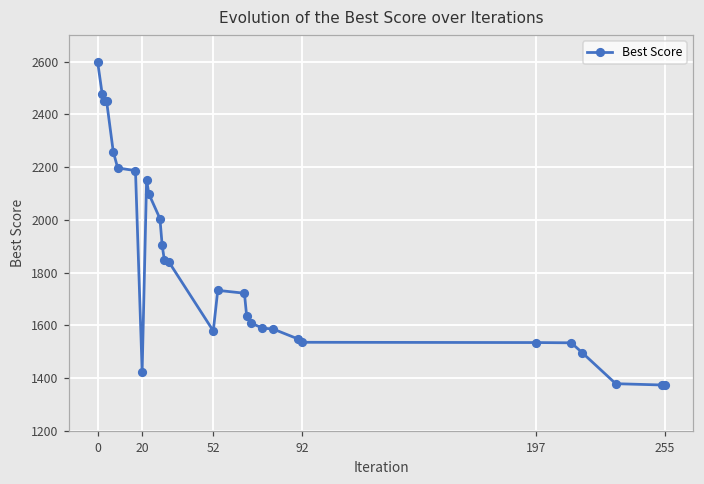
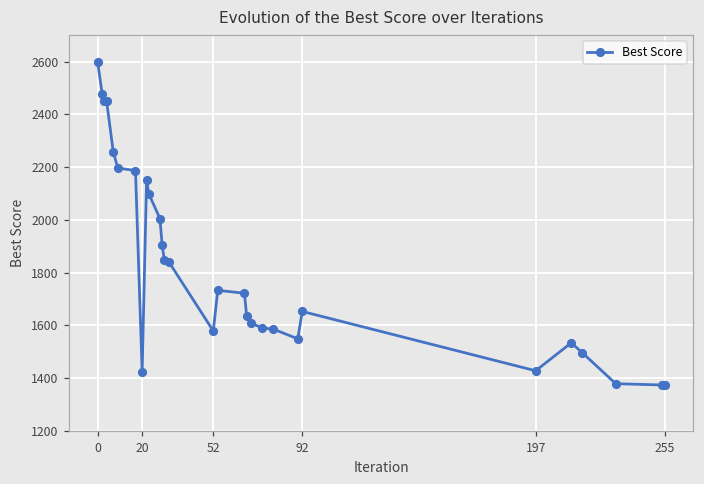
  {
    "0": 2600,
    "20": 1430,
    "52": 1580,
-   "92": 1540,
-   "197": 1540,
+   "92": 1650,
+   "197": 1430,
    "255": 1370
  }
